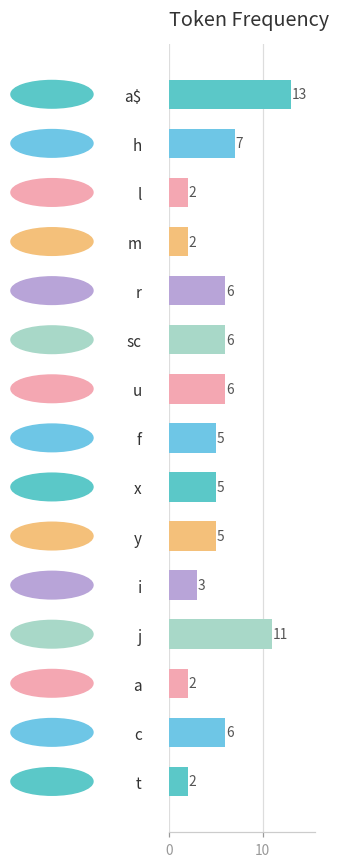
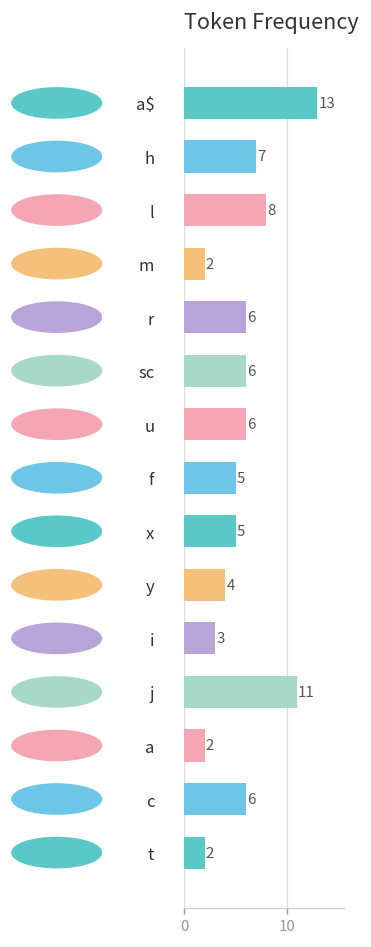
  {
    "a$": 13,
    "h": 7,
-   "l": 2,
+   "l": 8,
    "m": 2,
    "r": 6,
    "sc": 6,
    "u": 6,
    "f": 5,
    "x": 5,
-   "y": 5,
+   "y": 4,
    "i": 3,
    "j": 11,
    "a": 2,
    "c": 6,
    "t": 2
  }
